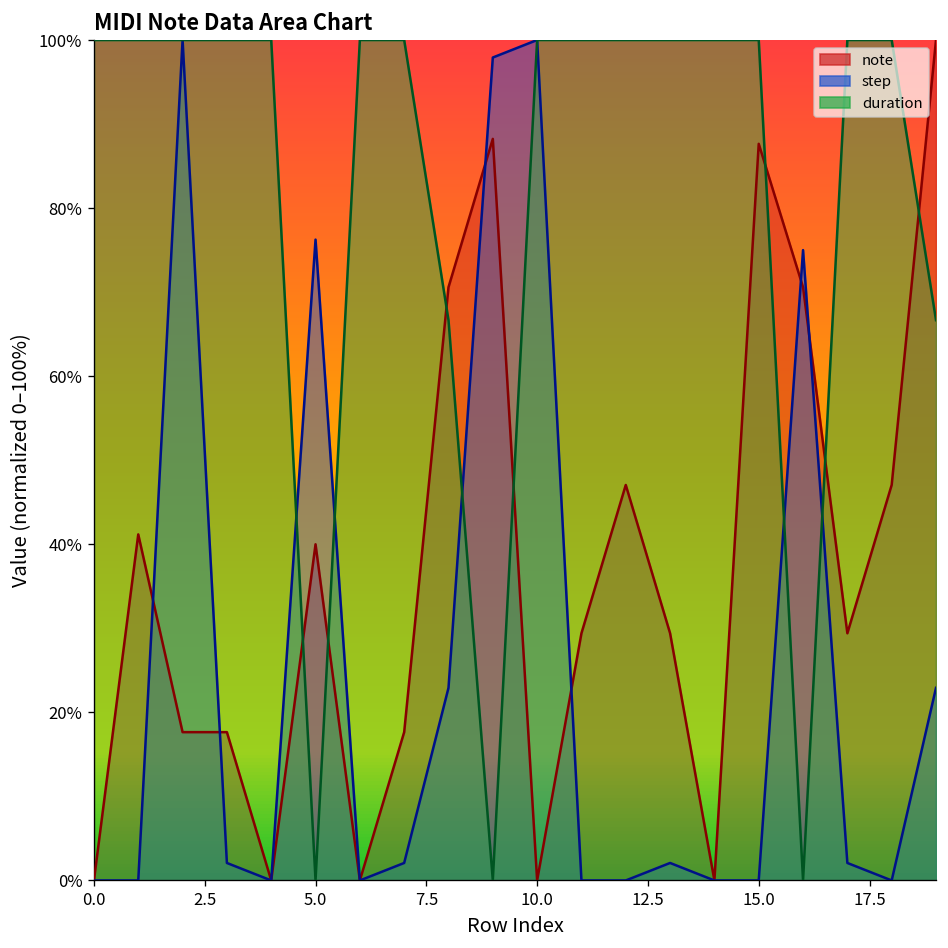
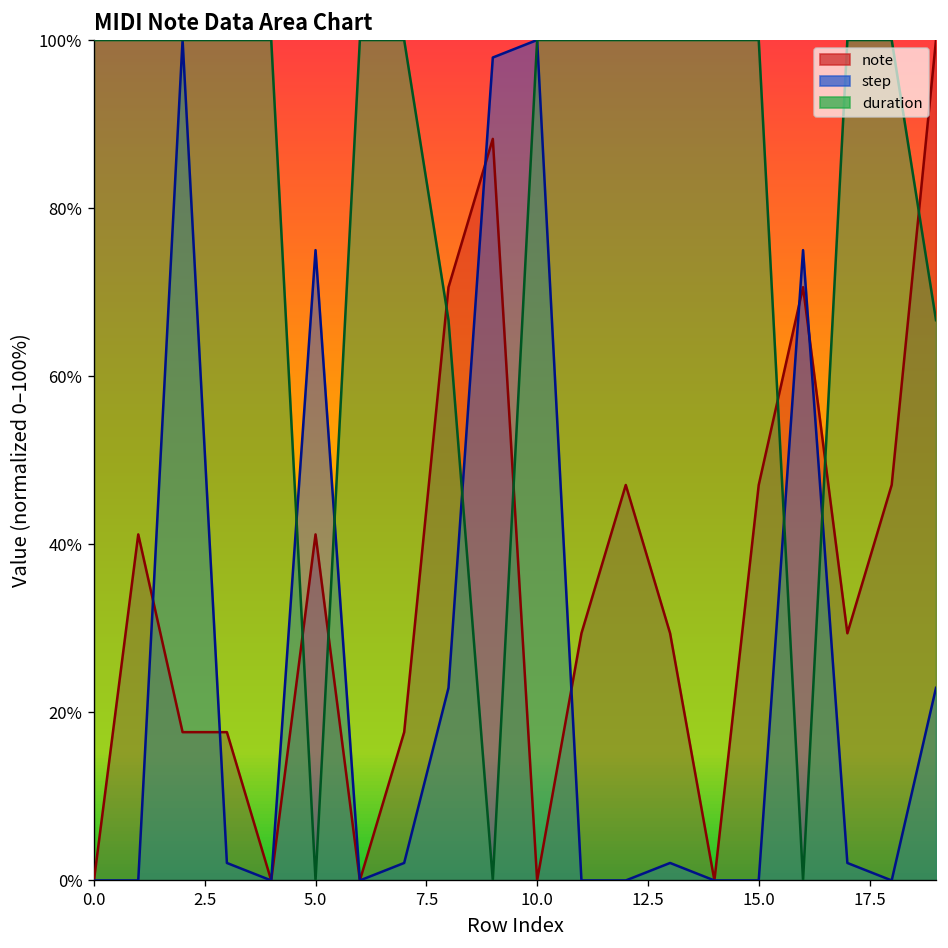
  {
    "note": {
-     "5.0": "40%",
+     "5.0": "41%",
      "10.0": "0%",
-     "15.0": "88%"
+     "15.0": "47%"
    },
    "step": {
-     "5.0": "76%",
+     "5.0": "75%",
      "15.0": "0%"
    },
    "duration": {
      "0.0": "100%",
      "5.0": "0%",
      "15.0": "100%"
    }
  }
